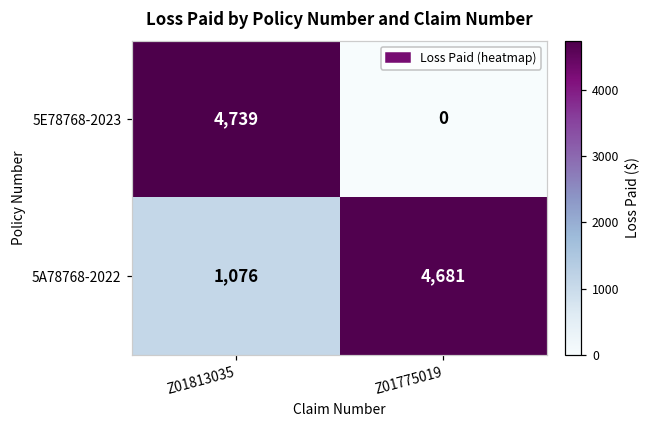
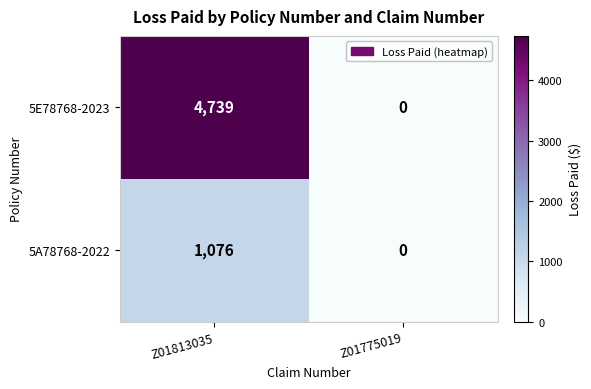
  {
    "5E78768-2023": {
      "Z01813035": "4,739",
      "Z01775019": "0"
    },
    "5A78768-2022": {
      "Z01813035": "1,076",
-     "Z01775019": "4,681"
+     "Z01775019": "0"
    }
  }
